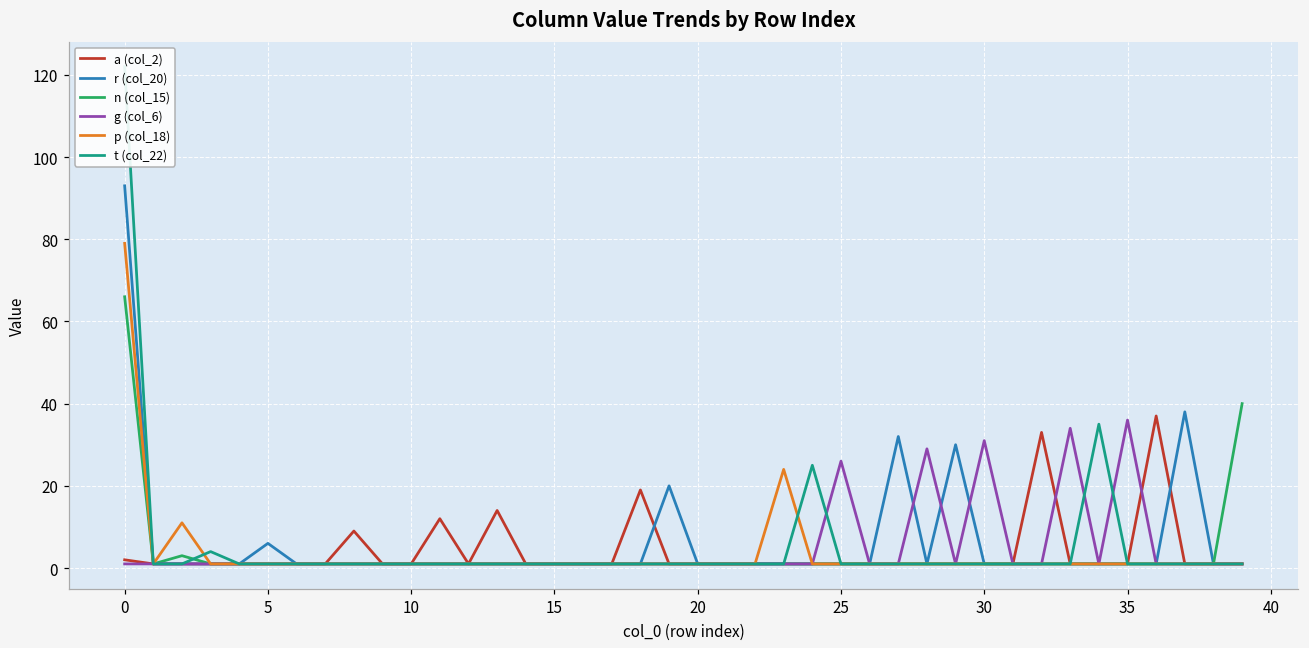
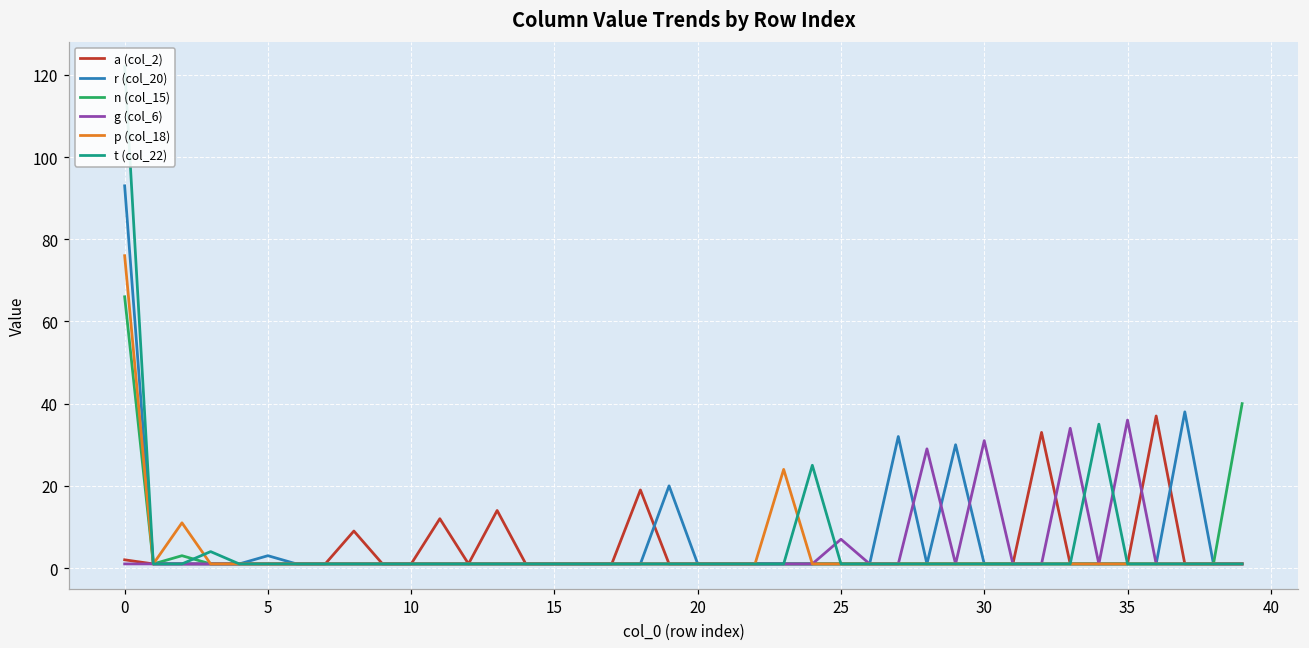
  {
    "a (col_2)": {
      "0": 2
    },
    "r (col_20)": {
      "0": 93,
-     "5": 6
+     "5": 3
    },
    "g (col_6)": {
      "0": 1,
-     "25": 26,
+     "25": 7,
      "30": 31,
      "35": 36
    },
    "p (col_18)": {
-     "0": 79
+     "0": 76
    }
  }
